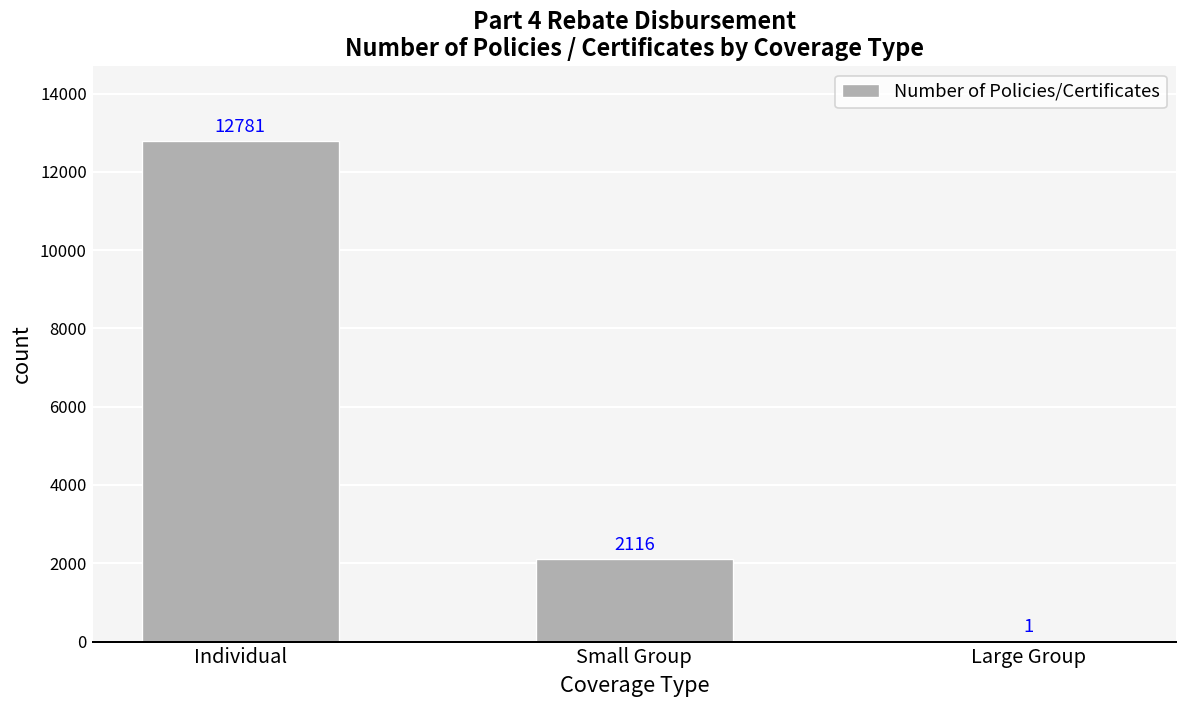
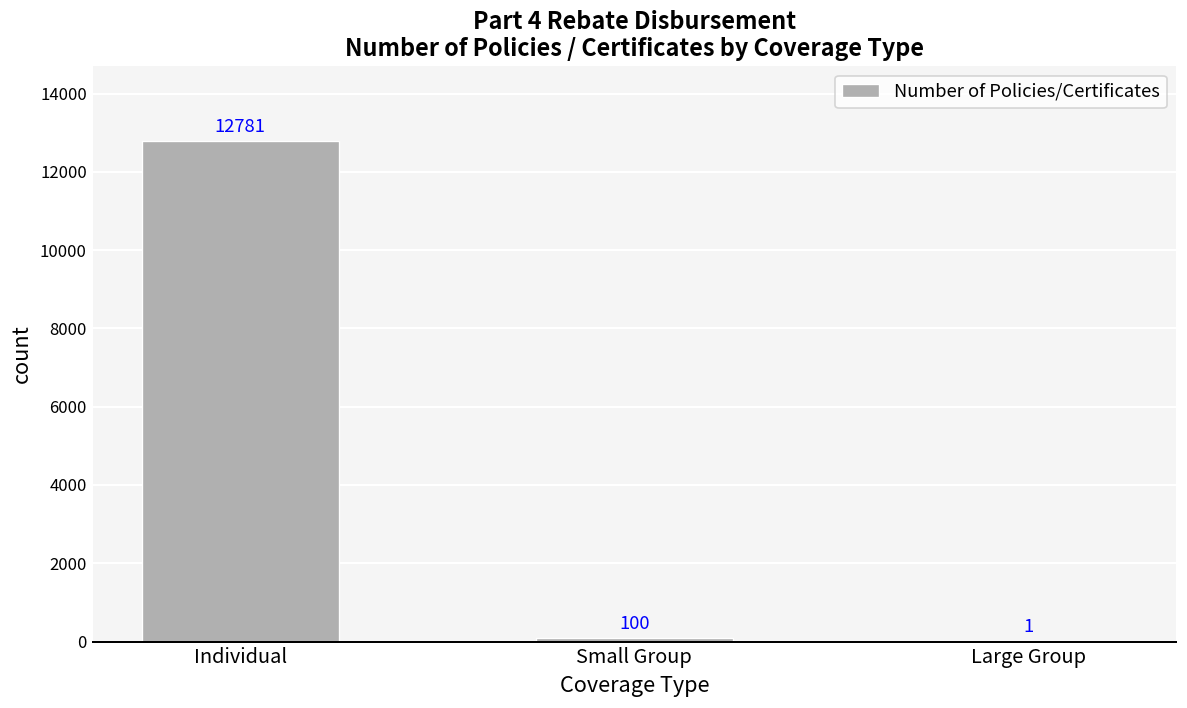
  {
    "Individual": 12781,
-   "Small Group": 2116,
+   "Small Group": 100,
    "Large Group": 1
  }
